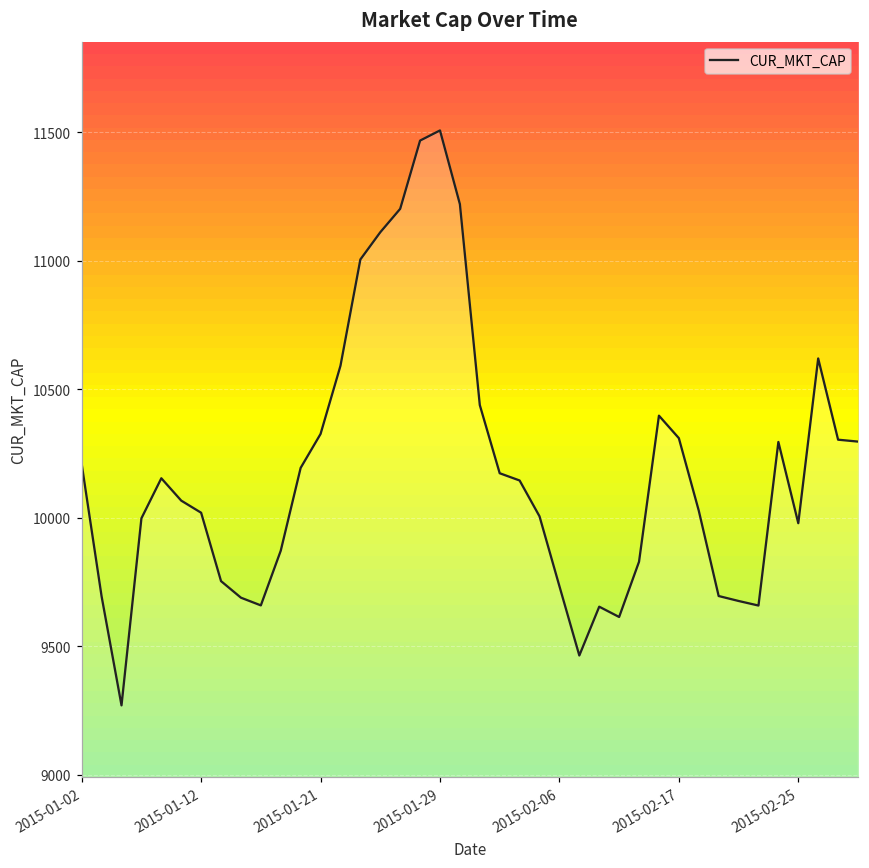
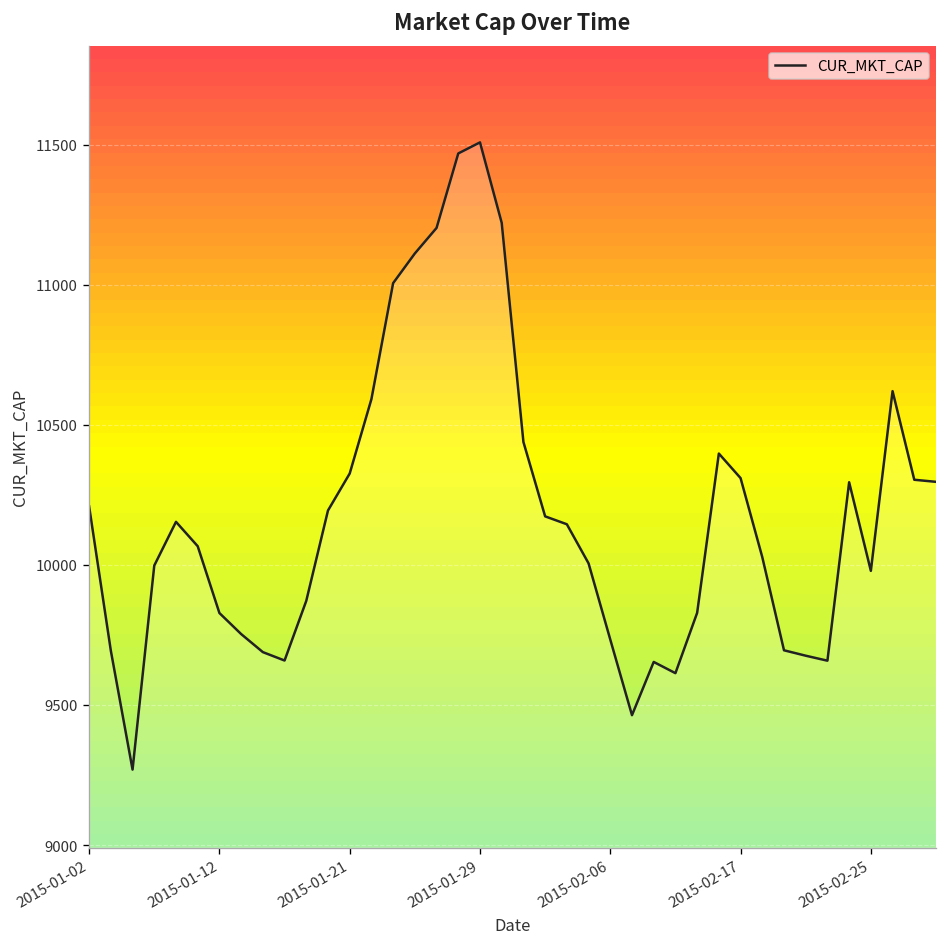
  {
    "CUR_MKT_CAP": {
      "2015-01-02": 10210,
-     "2015-01-12": 10020,
+     "2015-01-12": 9830,
      "2015-01-29": 11510,
      "2015-02-06": 9730,
      "2015-02-17": 10310,
      "2015-02-25": 9980
    }
  }
